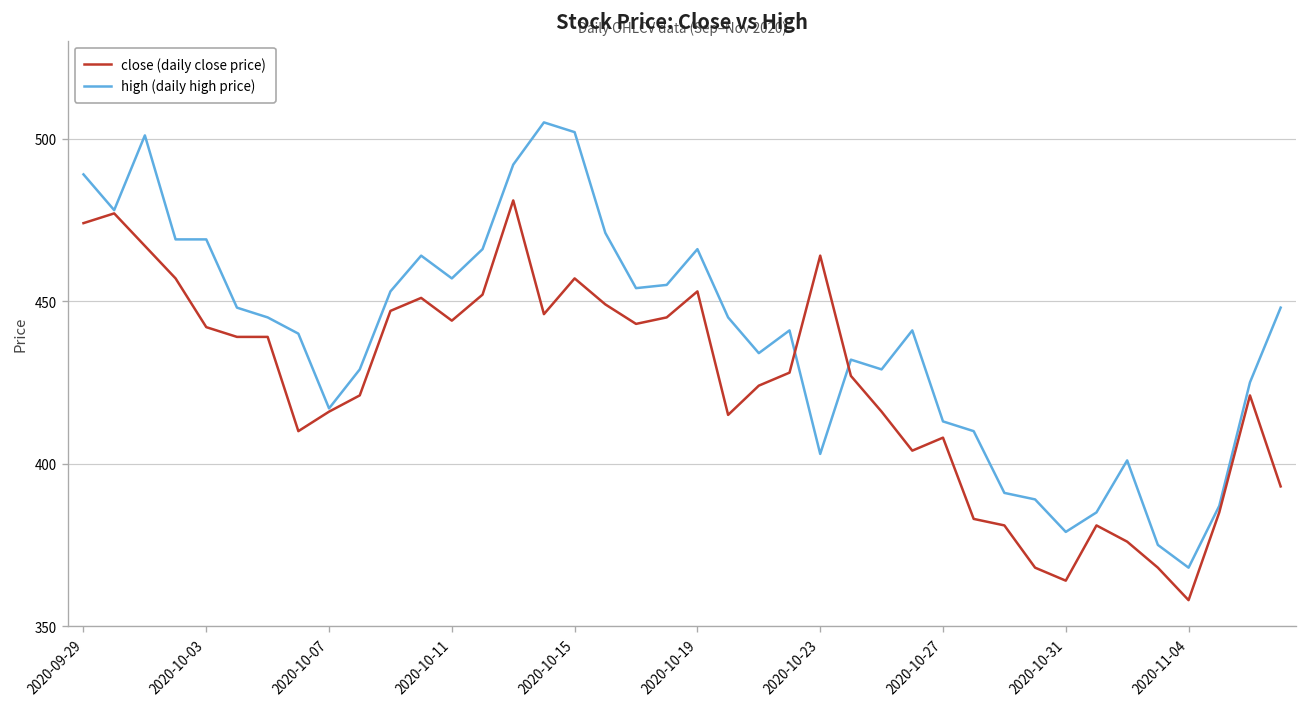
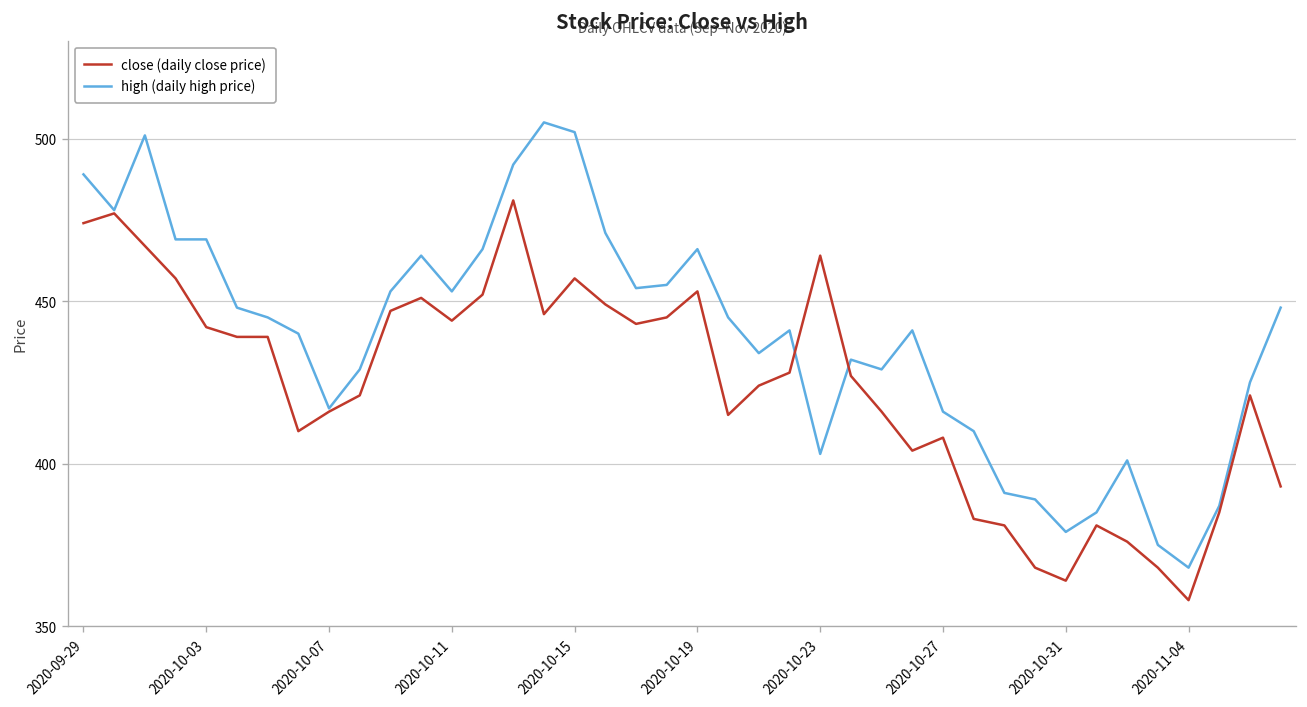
  {
    "close (daily close price)": {
      "2020-09-29": 474,
      "2020-10-03": 442,
      "2020-10-07": 416,
      "2020-10-11": 444,
      "2020-10-15": 457,
      "2020-10-19": 453,
      "2020-10-23": 464,
      "2020-10-27": 408,
      "2020-10-31": 364,
      "2020-11-04": 358
    },
    "high (daily high price)": {
      "2020-09-29": 489,
      "2020-10-03": 469,
      "2020-10-07": 417,
-     "2020-10-11": 457,
+     "2020-10-11": 453,
      "2020-10-15": 502,
      "2020-10-19": 466,
      "2020-10-23": 403,
-     "2020-10-27": 413,
+     "2020-10-27": 416,
      "2020-10-31": 379,
      "2020-11-04": 368
    }
  }
